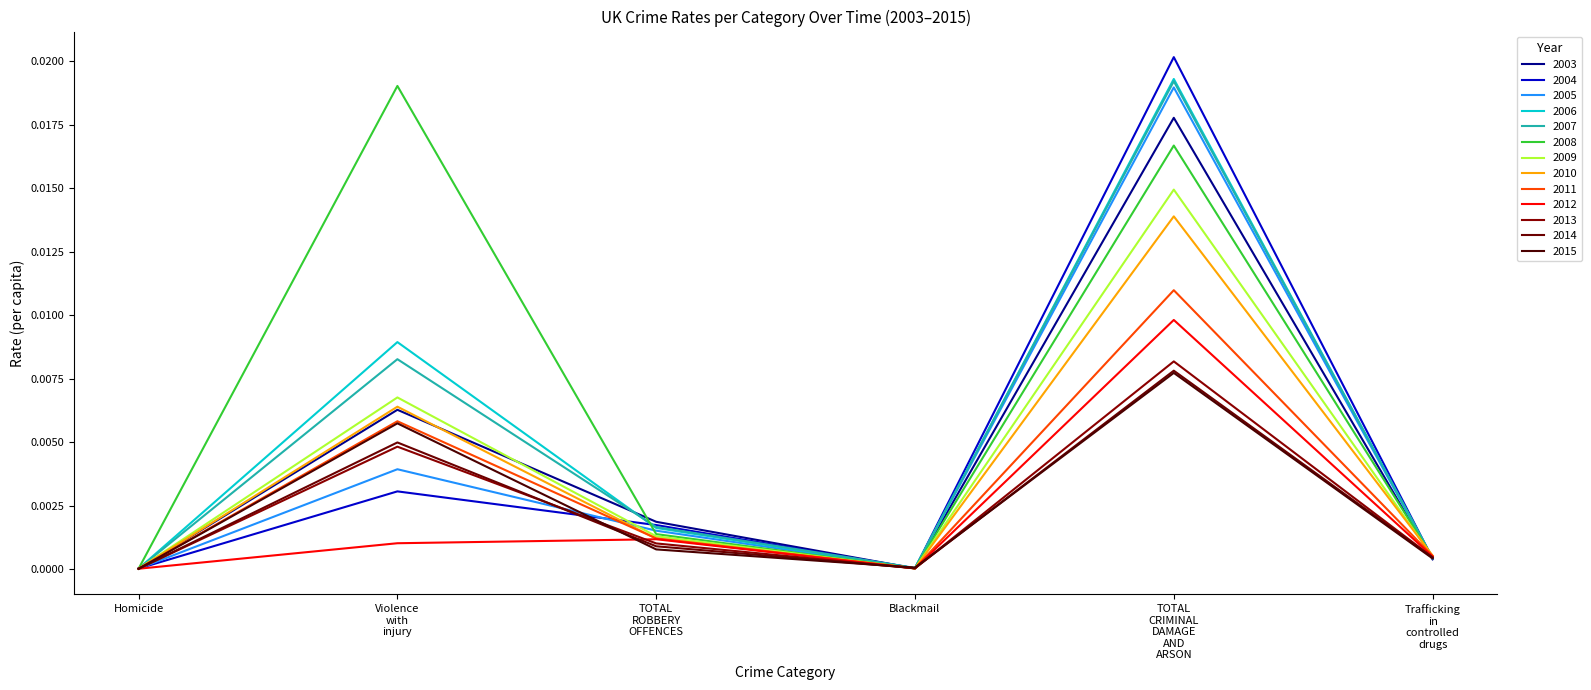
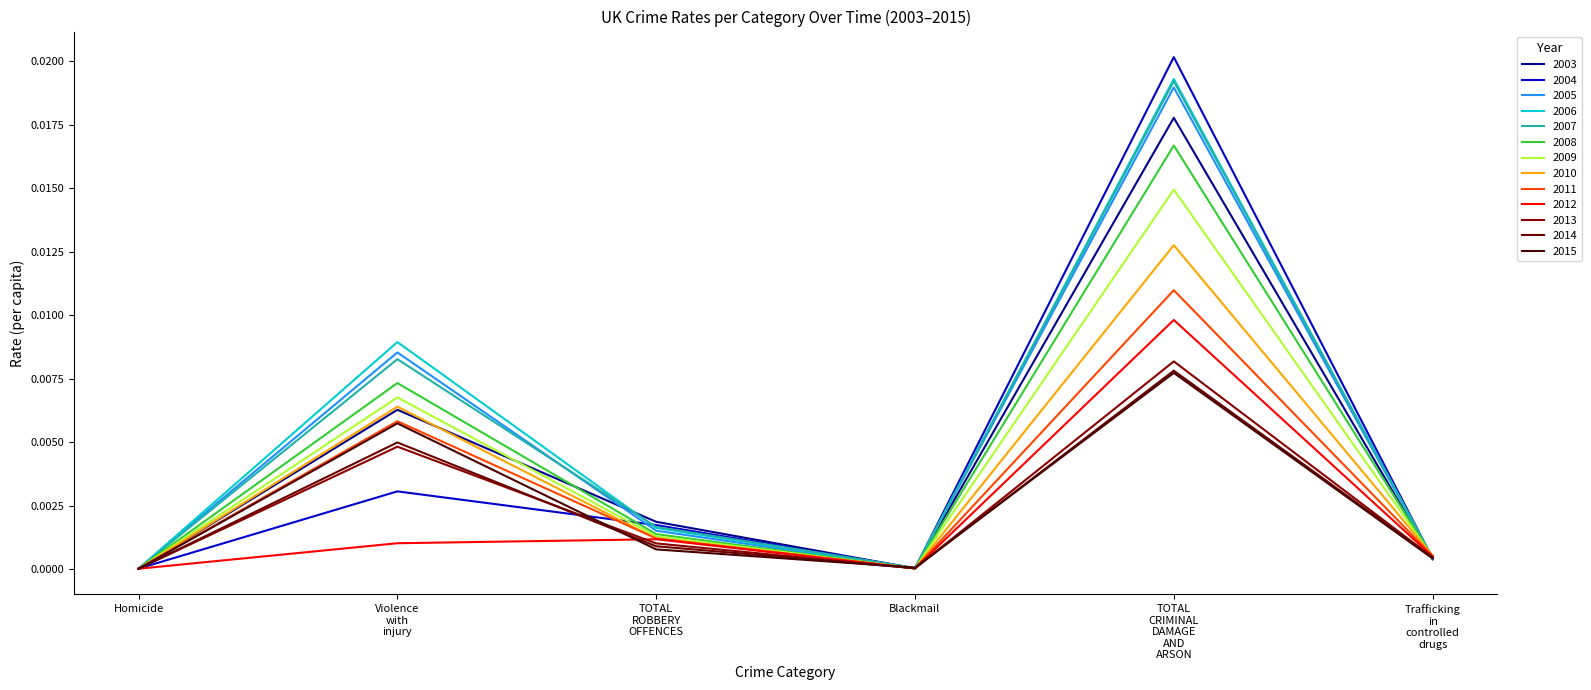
  {
    "2003": {
      "Violence with injury": 0.0063,
      "TOTAL ROBBERY OFFENCES": 0.0019,
      "TOTAL CRIMINAL DAMAGE AND ARSON": 0.0178
    },
    "2004": {
      "Violence with injury": 0.0031,
      "TOTAL CRIMINAL DAMAGE AND ARSON": 0.0202
    },
    "2005": {
-     "Violence with injury": 0.0039,
+     "Violence with injury": 0.0085,
      "TOTAL ROBBERY OFFENCES": 0.0015,
      "TOTAL CRIMINAL DAMAGE AND ARSON": 0.0190
    },
    "2008": {
-     "Violence with injury": 0.0190,
+     "Violence with injury": 0.0073,
      "TOTAL CRIMINAL DAMAGE AND ARSON": 0.0167
    },
    "2009": {
      "Violence with injury": 0.0068,
      "TOTAL CRIMINAL DAMAGE AND ARSON": 0.0149
    },
    "2010": {
      "Violence with injury": 0.0064,
-     "TOTAL CRIMINAL DAMAGE AND ARSON": 0.0139
+     "TOTAL CRIMINAL DAMAGE AND ARSON": 0.0128
    },
    "2011": {
      "TOTAL CRIMINAL DAMAGE AND ARSON": 0.0110
    },
    "2012": {
      "Violence with injury": 0.0010,
      "TOTAL CRIMINAL DAMAGE AND ARSON": 0.0098
    }
  }
